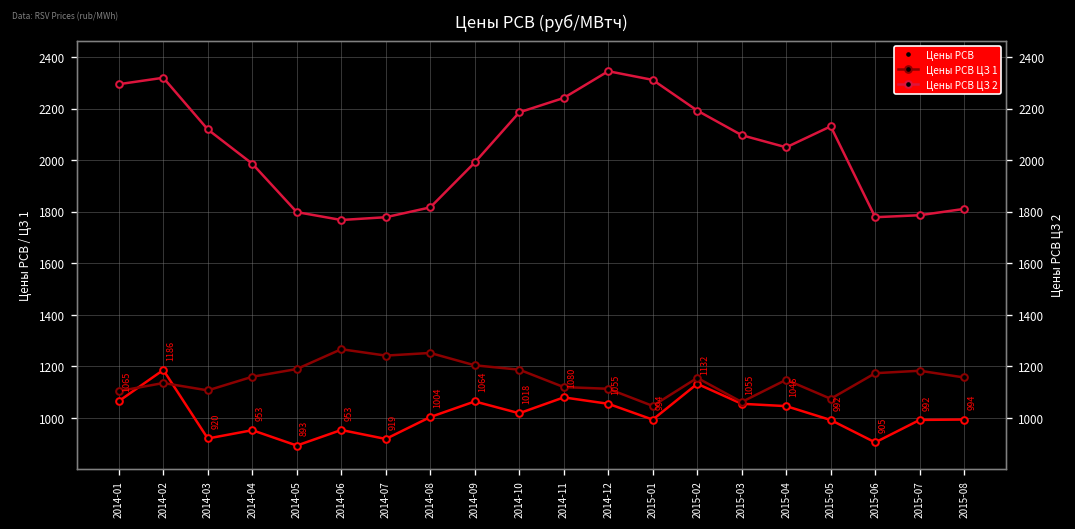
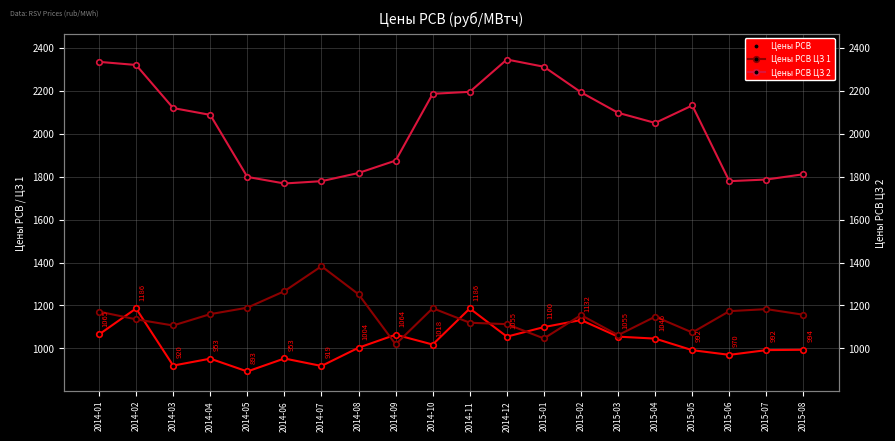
  {
    "Цены РСВ": {
      "2014-01": 1065,
      "2014-02": 1186,
      "2014-03": 920,
      "2014-04": 953,
      "2014-05": 893,
      "2014-06": 953,
      "2014-07": 919,
      "2014-08": 1004,
      "2014-09": 1064,
      "2014-10": 1018,
-     "2014-11": 1080,
+     "2014-11": 1186,
      "2014-12": 1055,
-     "2015-01": 994,
+     "2015-01": 1100,
      "2015-02": 1132,
      "2015-04": 1046,
      "2015-05": 992,
-     "2015-06": 905,
+     "2015-06": 970,
      "2015-07": 992,
      "2015-08": 994
    },
    "Цены РСВ ЦЗ 1": {
-     "2014-01": 1100,
+     "2014-01": 1170,
      "2014-02": 1140,
      "2014-03": 1110,
      "2014-04": 1160,
      "2014-05": 1190,
      "2014-06": 1270,
-     "2014-07": 1240,
+     "2014-07": 1380,
      "2014-08": 1250,
-     "2014-09": 1200,
+     "2014-09": 1020,
      "2014-10": 1190,
      "2015-06": 1170,
      "2015-07": 1180,
      "2015-08": 1160
    },
    "Цены РСВ ЦЗ 2": {
-     "2014-01": 2290,
+     "2014-01": 2330,
      "2014-02": 2320,
      "2014-03": 2120,
-     "2014-04": 1990,
+     "2014-04": 2090,
      "2014-05": 1800,
      "2014-06": 1770,
      "2014-07": 1780,
      "2014-08": 1820,
-     "2014-09": 1990,
+     "2014-09": 1870,
      "2014-10": 2190,
-     "2014-11": 2240,
+     "2014-11": 2190,
      "2014-12": 2340,
      "2015-01": 2310,
      "2015-02": 2190,
      "2015-03": 2100,
      "2015-04": 2050,
      "2015-05": 2130,
      "2015-06": 1780,
      "2015-07": 1790,
      "2015-08": 1810
    }
  }
